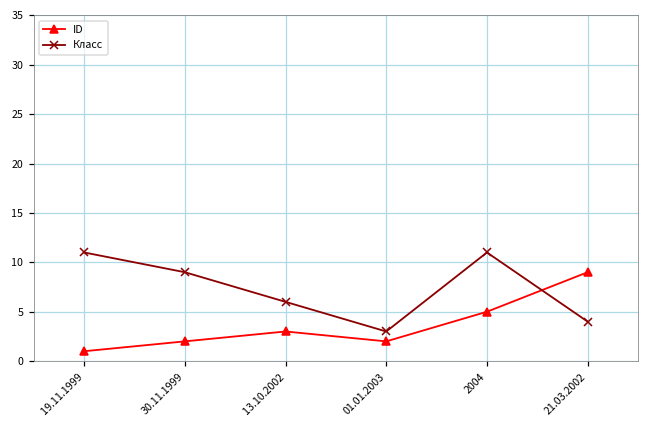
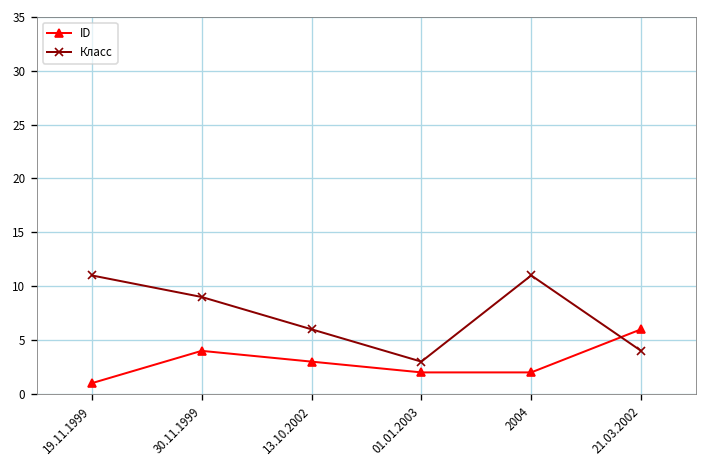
  {
    "ID": {
      "19.11.1999": 1,
-     "30.11.1999": 2,
+     "30.11.1999": 4,
      "13.10.2002": 3,
      "01.01.2003": 2,
-     "2004": 5,
-     "21.03.2002": 9
+     "2004": 2,
+     "21.03.2002": 6
    },
    "Класс": {
      "19.11.1999": 11,
      "30.11.1999": 9,
      "13.10.2002": 6,
      "01.01.2003": 3,
      "2004": 11,
      "21.03.2002": 4
    }
  }
